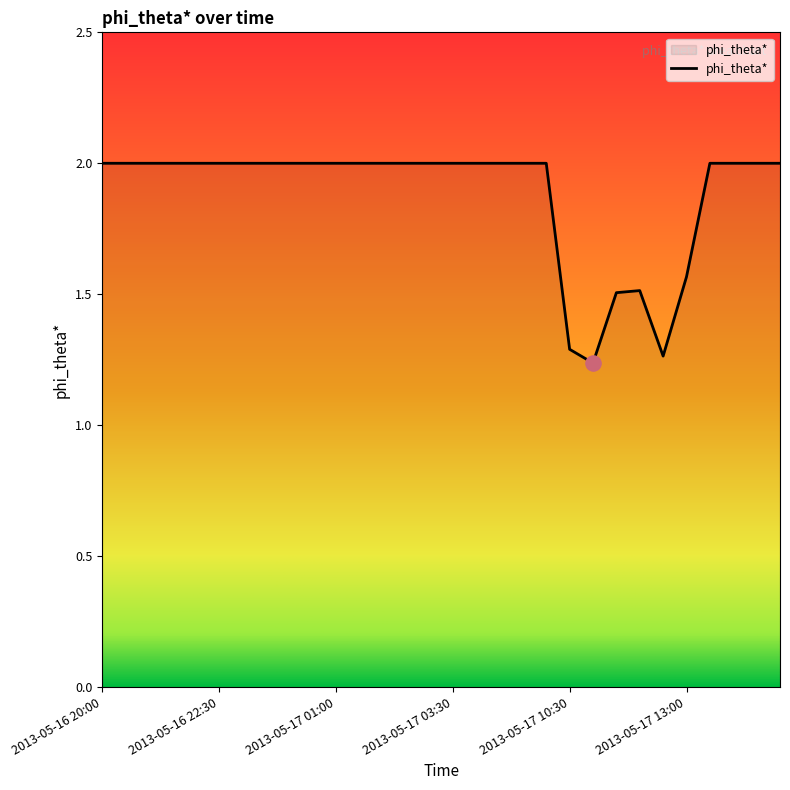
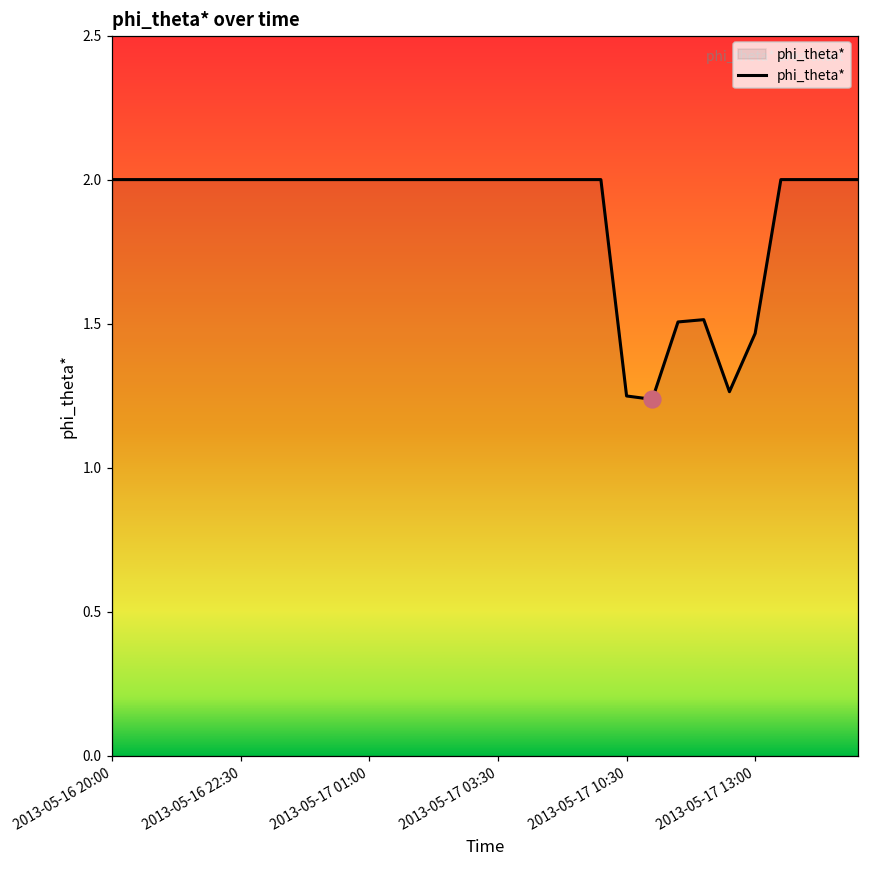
  {
    "phi_theta*": {
      "2013-05-16 20:00": 2.00,
      "2013-05-16 22:30": 2.00,
      "2013-05-17 01:00": 2.00,
      "2013-05-17 03:30": 2.00,
-     "2013-05-17 10:30": 1.29,
-     "2013-05-17 13:00": 1.57
+     "2013-05-17 10:30": 1.25,
+     "2013-05-17 13:00": 1.47
    }
  }
